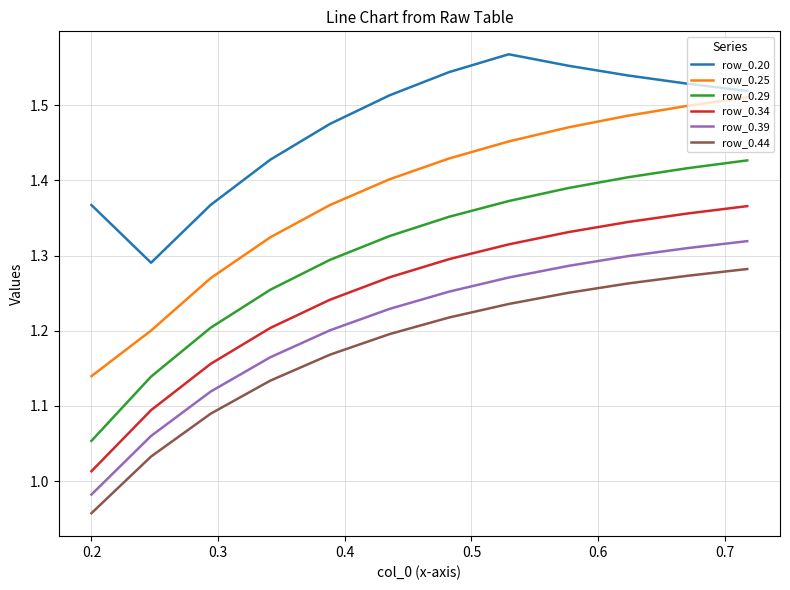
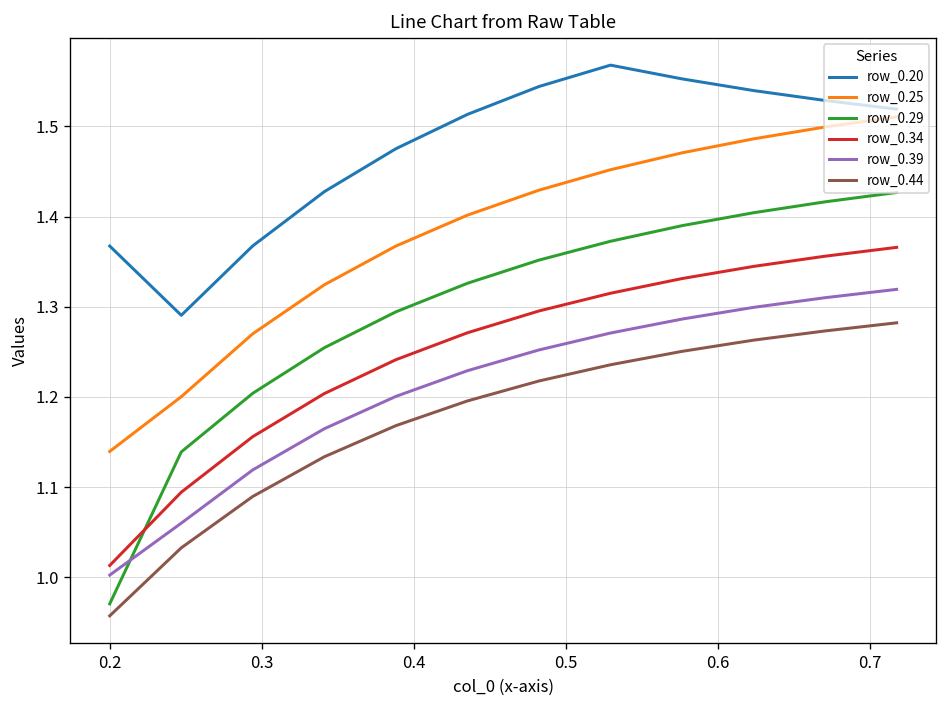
  {
    "row_0.20": {
      "0.2": 1.37
    },
    "row_0.25": {
      "0.2": 1.14
    },
    "row_0.29": {
-     "0.2": 1.05
+     "0.2": 0.97
    },
    "row_0.34": {
      "0.2": 1.01
    },
    "row_0.39": {
-     "0.2": 0.98
+     "0.2": 1.00
    },
    "row_0.44": {
      "0.2": 0.96
    }
  }
